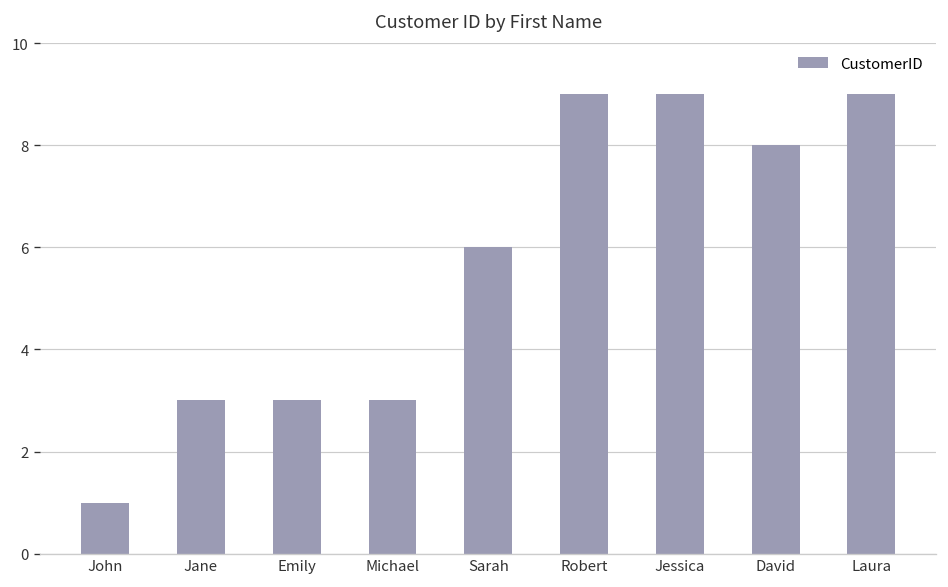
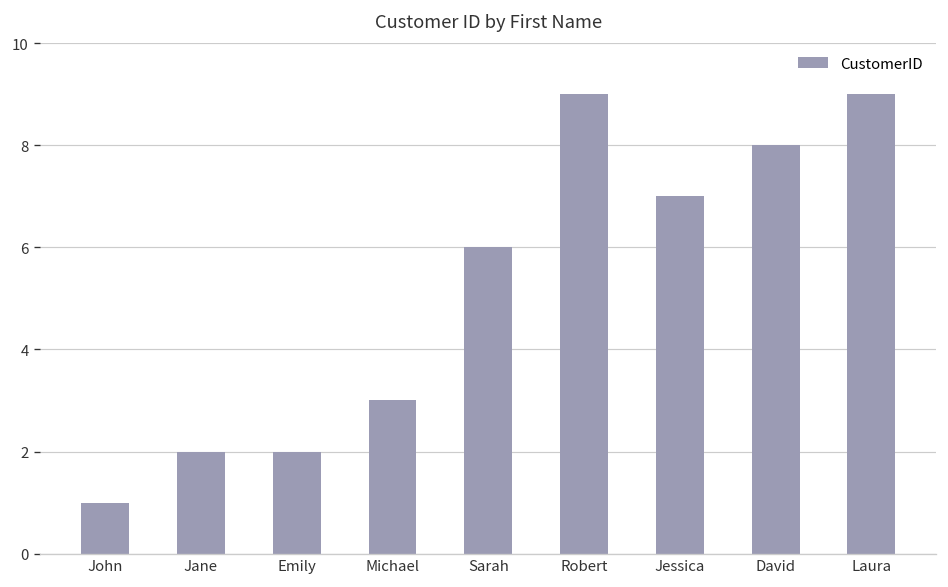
  {
    "John": 1,
-   "Jane": 3,
-   "Emily": 3,
+   "Jane": 2,
+   "Emily": 2,
    "Michael": 3,
    "Sarah": 6,
    "Robert": 9,
-   "Jessica": 9,
+   "Jessica": 7,
    "David": 8,
    "Laura": 9
  }
